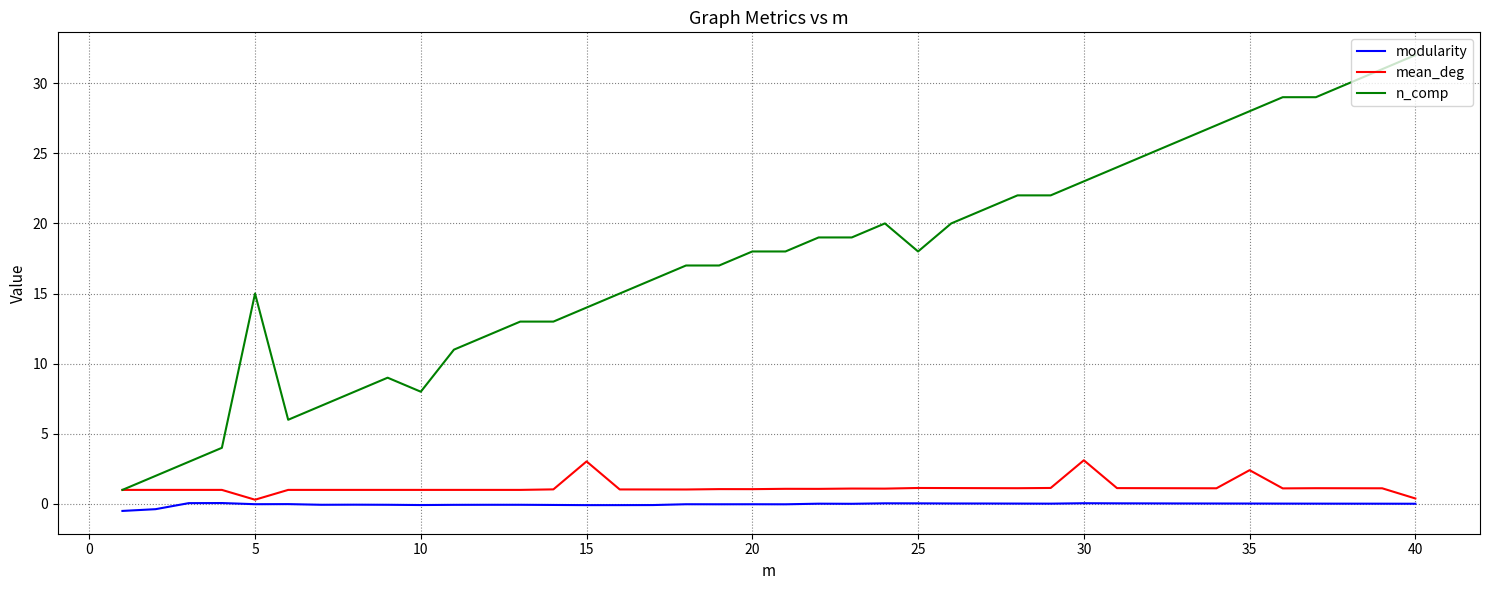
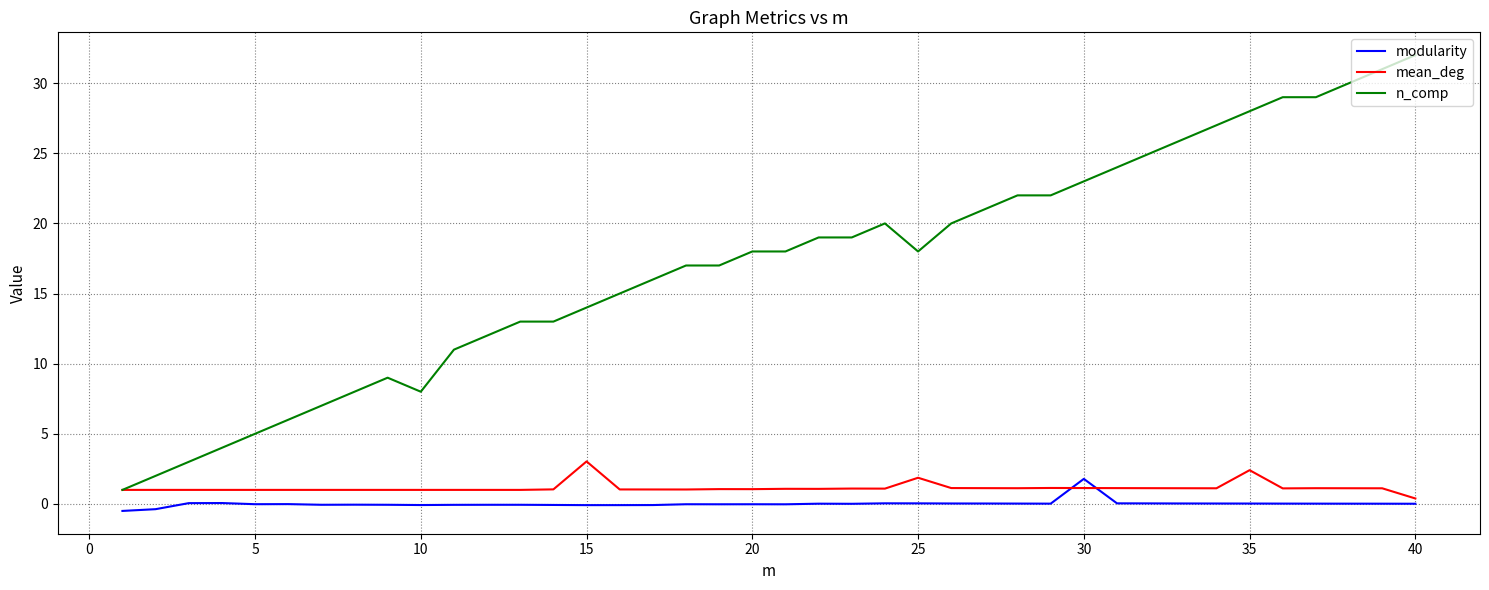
  {
    "modularity": {
      "5": 0.0,
      "10": -0.1,
      "15": -0.1,
      "20": 0.0,
      "25": 0.0,
-     "30": 0.0,
+     "30": 1.8,
      "35": 0.0,
      "40": 0.0
    },
    "mean_deg": {
-     "5": 0.3,
+     "5": 1.0,
      "10": 1.0,
      "15": 3.0,
      "20": 1.1,
-     "25": 1.1,
-     "30": 3.1,
+     "25": 1.9,
+     "30": 1.1,
      "35": 2.4,
      "40": 0.4
    },
    "n_comp": {
-     "5": 15,
+     "5": 5,
      "10": 8,
      "15": 14,
      "20": 18,
      "25": 18,
      "30": 23,
      "35": 28
    }
  }
